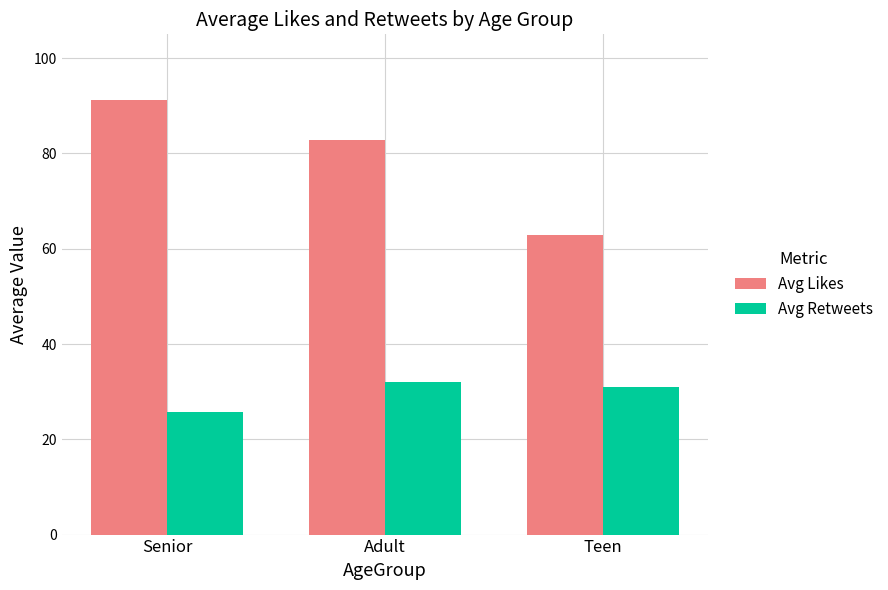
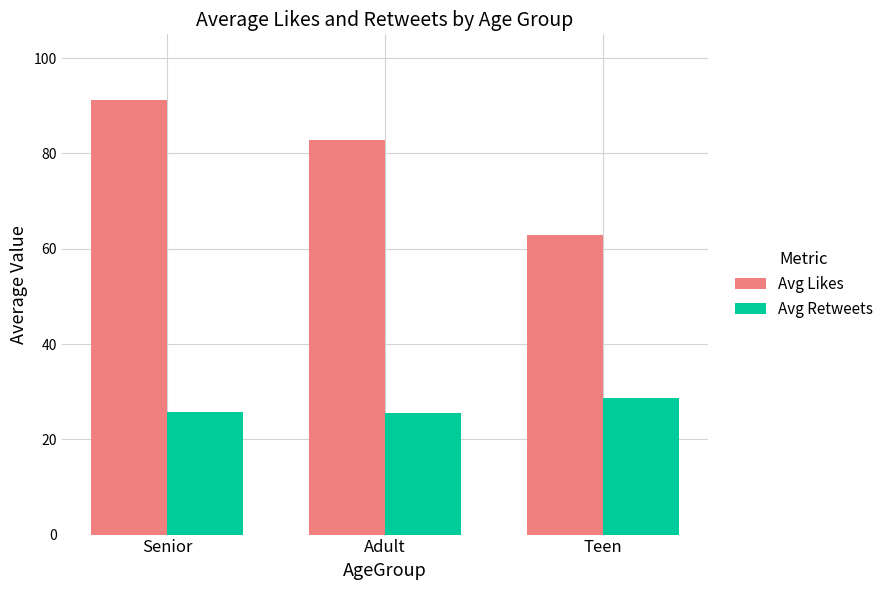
  {
    "Avg Likes": {
      "Senior": 91,
      "Adult": 83,
      "Teen": 63
    },
    "Avg Retweets": {
      "Senior": 26,
-     "Adult": 32,
-     "Teen": 31
+     "Adult": 26,
+     "Teen": 29
    }
  }
